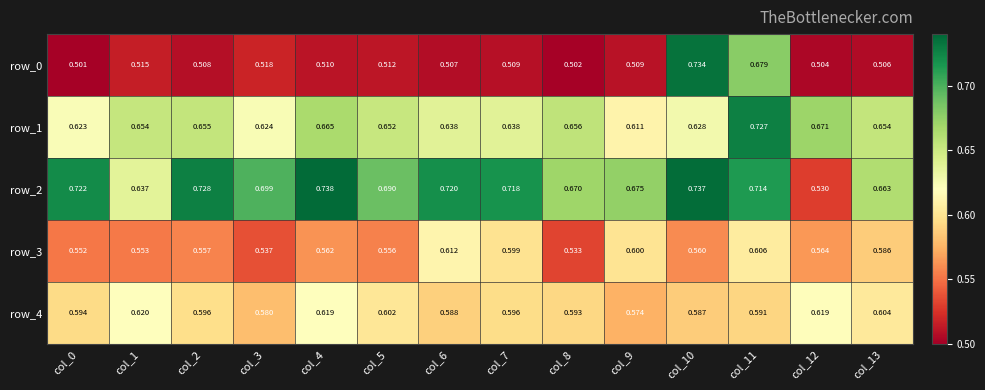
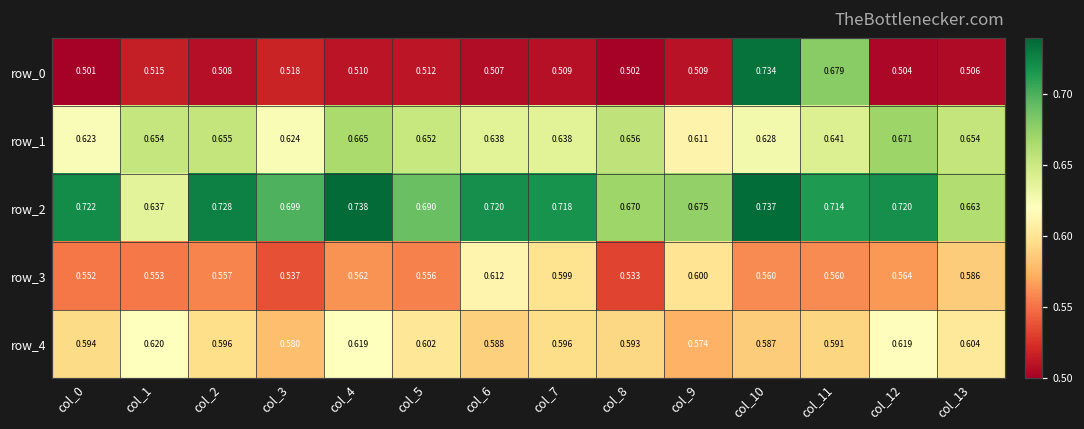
  {
    "row_0": {
      "col_0": 0.501,
      "col_1": 0.515,
      "col_2": 0.508,
      "col_3": 0.518,
      "col_4": 0.510,
      "col_5": 0.512,
      "col_6": 0.507,
      "col_7": 0.509,
      "col_8": 0.502,
      "col_9": 0.509,
      "col_10": 0.734,
      "col_11": 0.679,
      "col_12": 0.504,
      "col_13": 0.506
    },
    "row_1": {
      "col_0": 0.623,
      "col_1": 0.654,
      "col_2": 0.655,
      "col_3": 0.624,
      "col_4": 0.665,
      "col_5": 0.652,
      "col_6": 0.638,
      "col_7": 0.638,
      "col_8": 0.656,
      "col_9": 0.611,
      "col_10": 0.628,
-     "col_11": 0.727,
+     "col_11": 0.641,
      "col_12": 0.671,
      "col_13": 0.654
    },
    "row_2": {
      "col_0": 0.722,
      "col_1": 0.637,
      "col_2": 0.728,
      "col_3": 0.699,
      "col_4": 0.738,
      "col_5": 0.690,
      "col_6": 0.720,
      "col_7": 0.718,
      "col_8": 0.670,
      "col_9": 0.675,
      "col_10": 0.737,
      "col_11": 0.714,
-     "col_12": 0.530,
+     "col_12": 0.720,
      "col_13": 0.663
    },
    "row_3": {
      "col_0": 0.552,
      "col_1": 0.553,
      "col_2": 0.557,
      "col_3": 0.537,
      "col_4": 0.562,
      "col_5": 0.556,
      "col_6": 0.612,
      "col_7": 0.599,
      "col_8": 0.533,
      "col_9": 0.600,
      "col_10": 0.560,
-     "col_11": 0.606,
+     "col_11": 0.560,
      "col_12": 0.564,
      "col_13": 0.586
    },
    "row_4": {
      "col_0": 0.594,
      "col_1": 0.620,
      "col_2": 0.596,
      "col_3": 0.580,
      "col_4": 0.619,
      "col_5": 0.602,
      "col_6": 0.588,
      "col_7": 0.596,
      "col_8": 0.593,
      "col_9": 0.574,
      "col_10": 0.587,
      "col_11": 0.591,
      "col_12": 0.619,
      "col_13": 0.604
    }
  }
